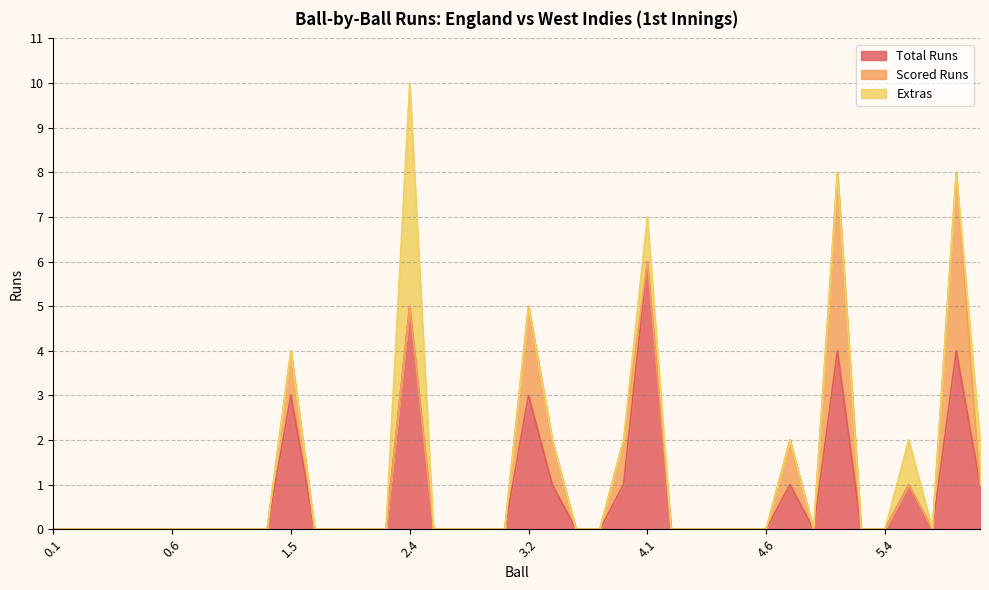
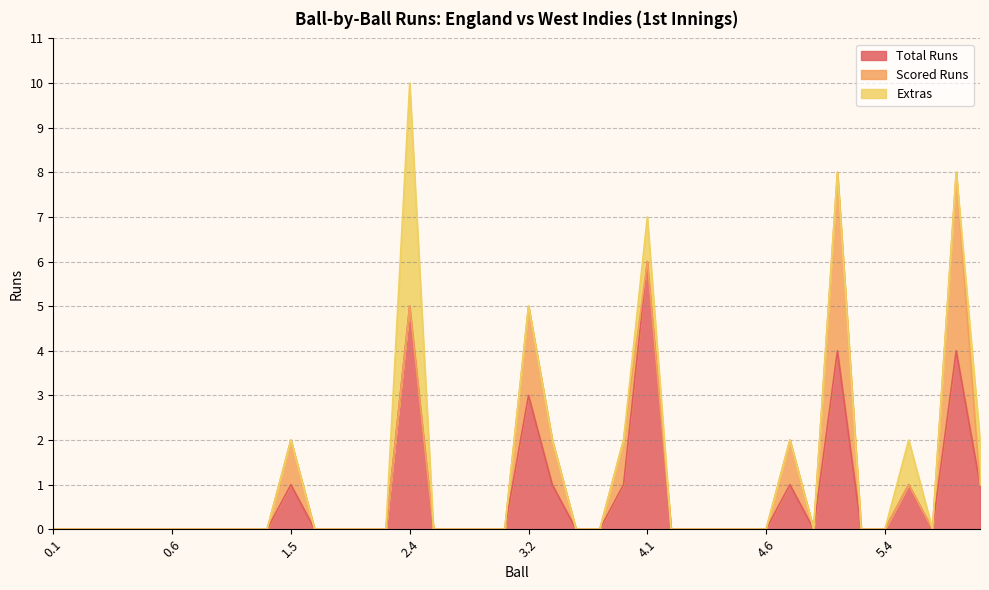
  {
    "Total Runs": {
-     "1.5": 3,
+     "1.5": 1,
      "3.2": 3
    }
  }
